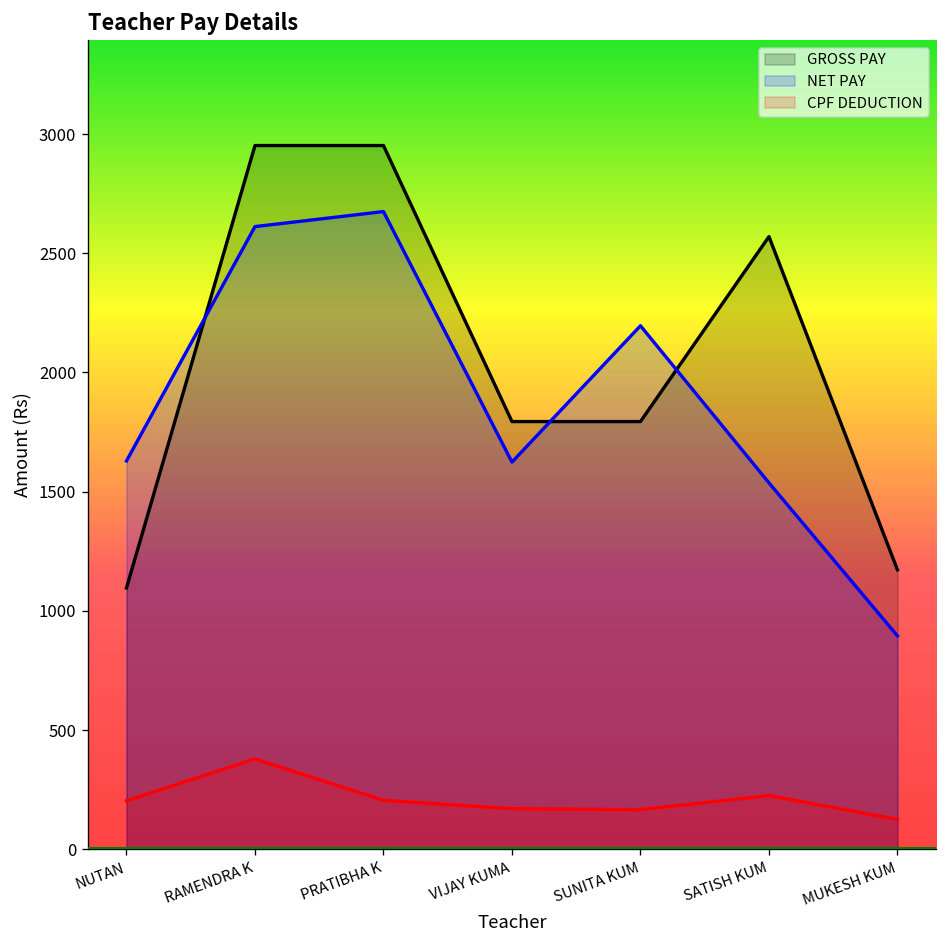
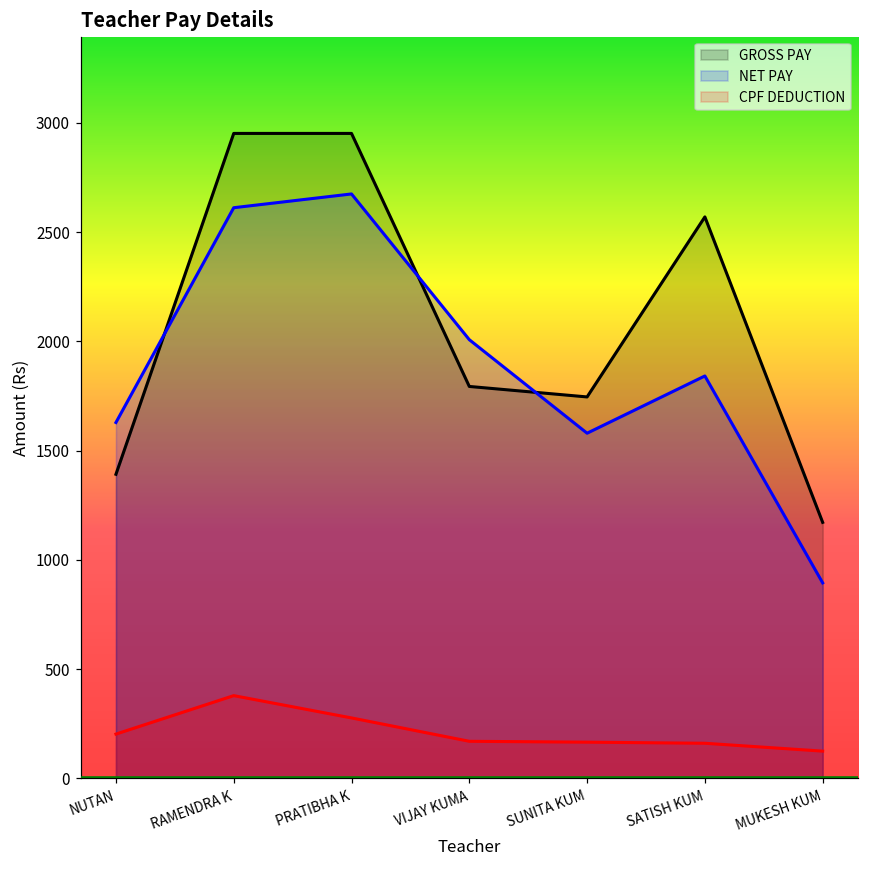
  {
    "GROSS PAY": {
-     "NUTAN": 1100,
+     "NUTAN": 1390,
      "RAMENDRA K": 2950,
      "PRATIBHA K": 2950,
      "VIJAY KUMA": 1790,
-     "SUNITA KUM": 1790,
+     "SUNITA KUM": 1750,
      "SATISH KUM": 2570,
      "MUKESH KUM": 1170
    },
    "NET PAY": {
      "NUTAN": 1630,
      "RAMENDRA K": 2610,
      "PRATIBHA K": 2680,
-     "VIJAY KUMA": 1620,
-     "SUNITA KUM": 2200,
-     "SATISH KUM": 1540,
+     "VIJAY KUMA": 2010,
+     "SUNITA KUM": 1580,
+     "SATISH KUM": 1840,
      "MUKESH KUM": 900
    },
    "CPF DEDUCTION": {
      "NUTAN": 200,
      "RAMENDRA K": 380,
-     "PRATIBHA K": 210,
+     "PRATIBHA K": 280,
      "VIJAY KUMA": 170,
      "SUNITA KUM": 170,
-     "SATISH KUM": 230,
+     "SATISH KUM": 160,
      "MUKESH KUM": 130
    }
  }
